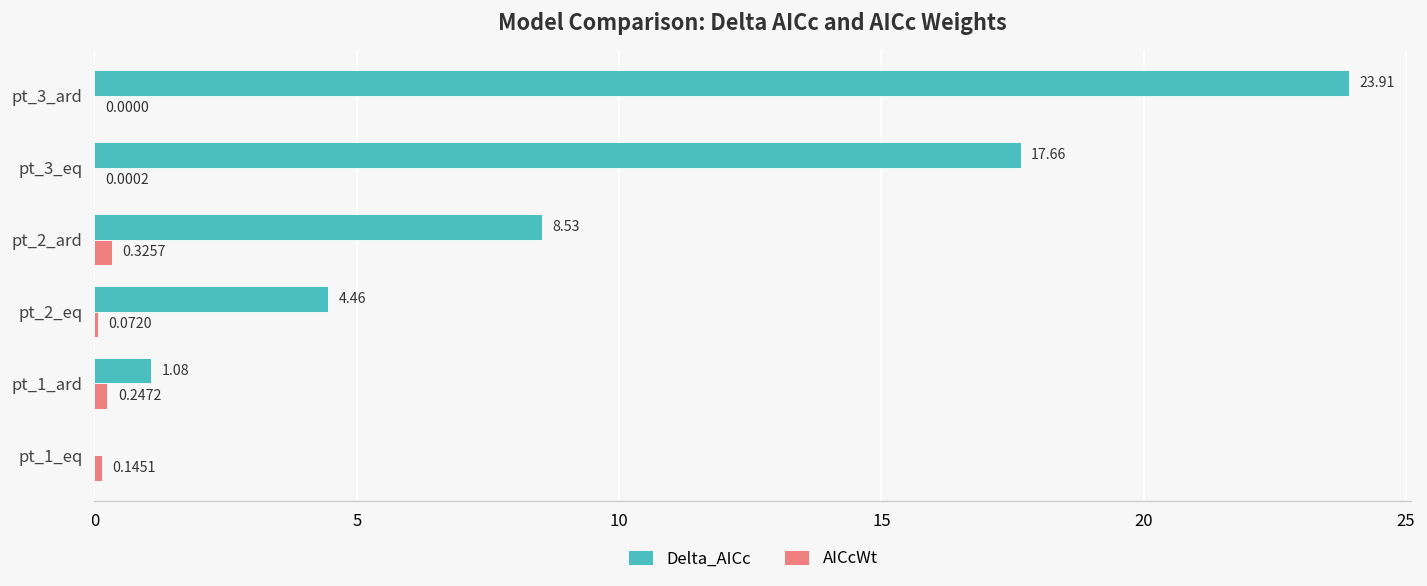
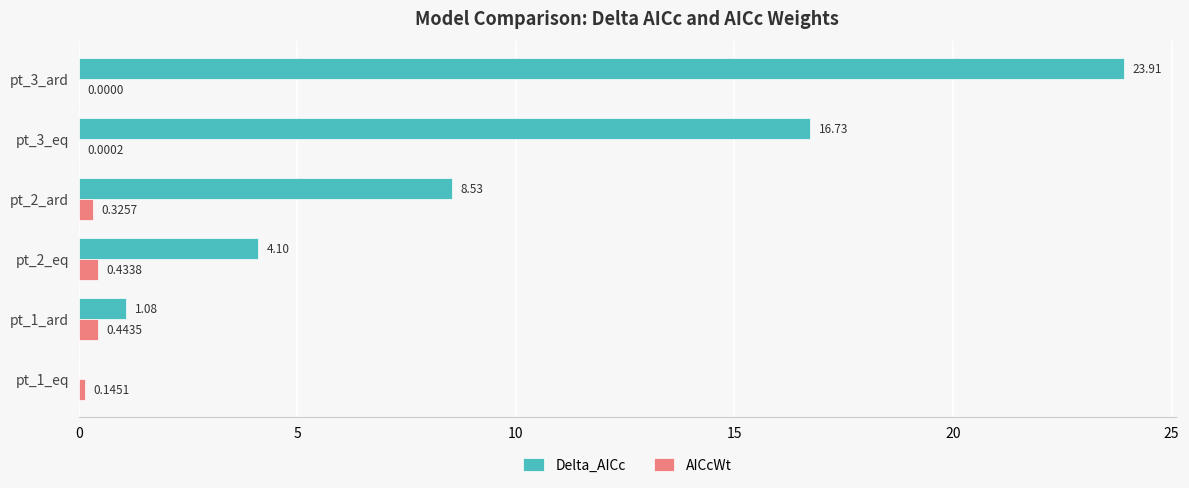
  {
    "Delta_AICc": {
      "pt_3_ard": 23.91,
-     "pt_3_eq": 17.66,
+     "pt_3_eq": 16.73,
      "pt_2_ard": 8.53,
-     "pt_2_eq": 4.46,
+     "pt_2_eq": 4.10,
      "pt_1_ard": 1.08
    },
    "AICcWt": {
      "pt_3_ard": 0.0000,
      "pt_3_eq": 0.0002,
      "pt_2_ard": 0.3257,
-     "pt_2_eq": 0.0720,
-     "pt_1_ard": 0.2472,
+     "pt_2_eq": 0.4338,
+     "pt_1_ard": 0.4435,
      "pt_1_eq": 0.1451
    }
  }
